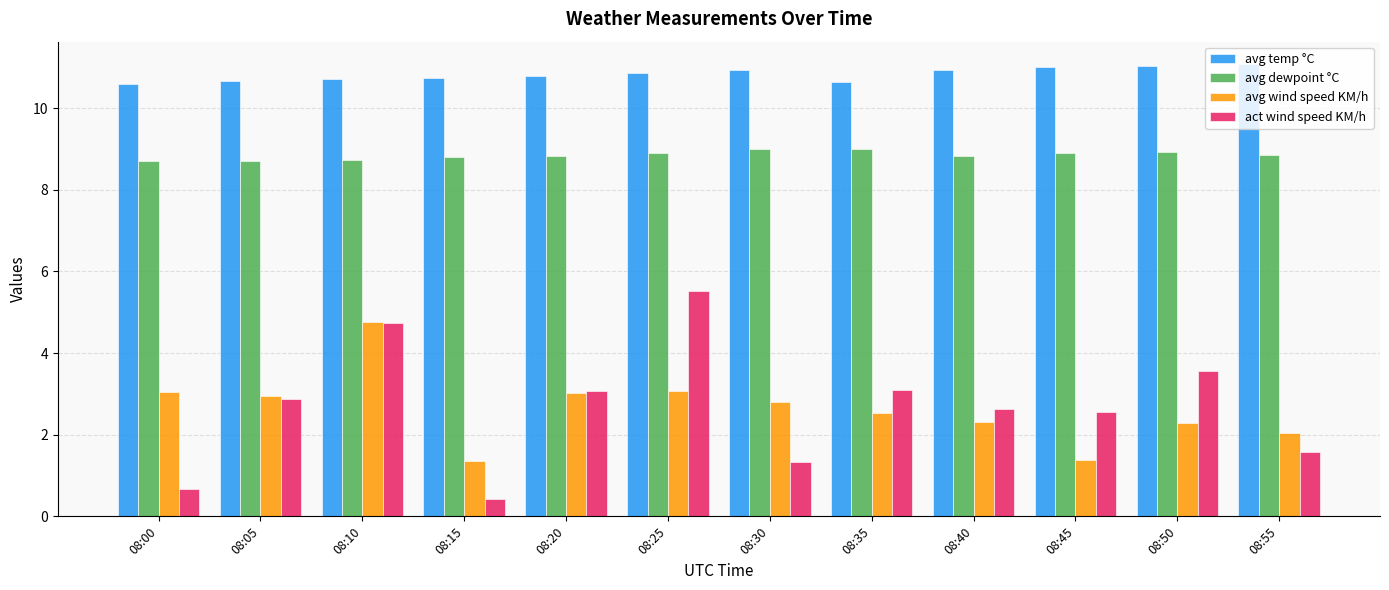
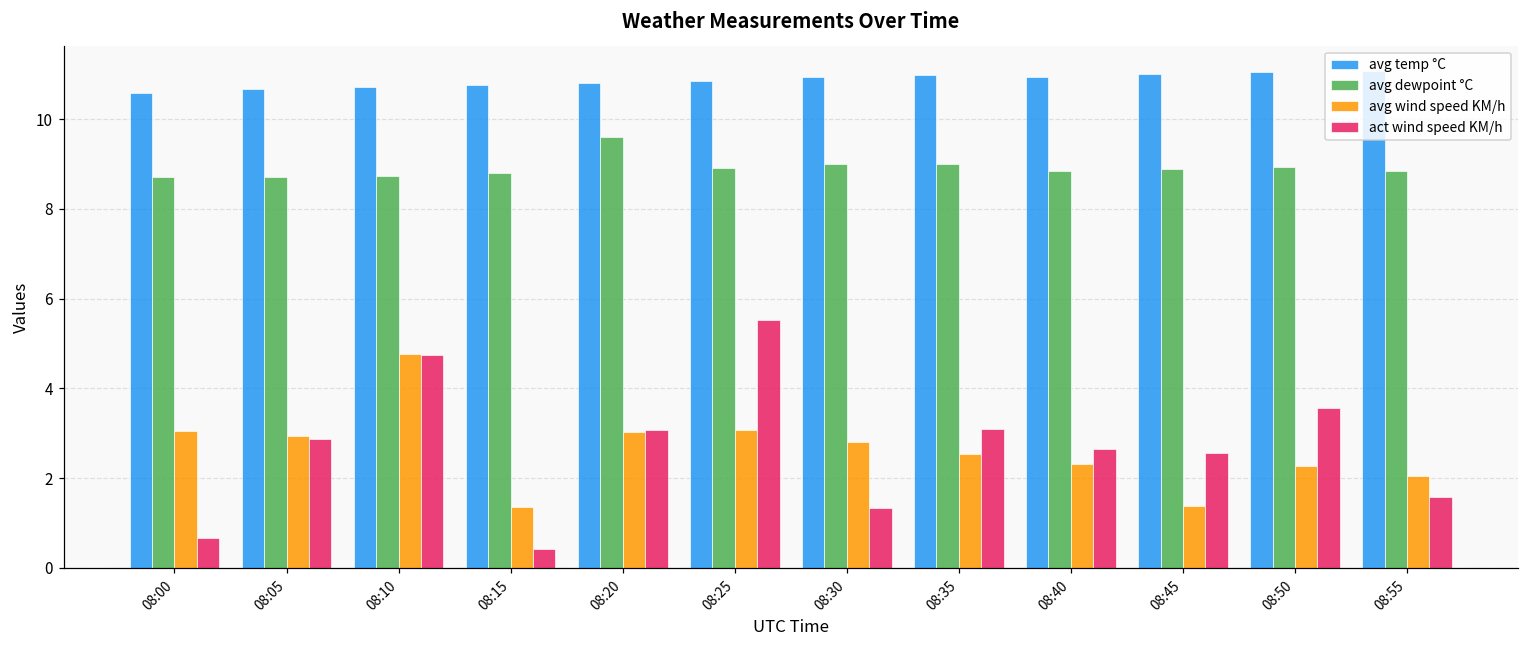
  {
    "avg temp °C": {
      "08:00": 10.6,
      "08:05": 10.7,
      "08:10": 10.7,
      "08:15": 10.8,
      "08:20": 10.8,
      "08:25": 10.9,
      "08:30": 10.9,
-     "08:35": 10.6,
+     "08:35": 11.0,
      "08:40": 10.9,
      "08:45": 11.0,
      "08:50": 11.0
    },
    "avg dewpoint °C": {
      "08:00": 8.7,
      "08:05": 8.7,
      "08:10": 8.7,
      "08:15": 8.8,
-     "08:20": 8.8,
+     "08:20": 9.6,
      "08:25": 8.9,
      "08:30": 9.0,
      "08:35": 9.0,
      "08:40": 8.8,
      "08:45": 8.9,
      "08:50": 8.9,
      "08:55": 8.8
    },
    "avg wind speed KM/h": {
      "08:00": 3.1,
      "08:05": 2.9,
      "08:10": 4.8,
      "08:15": 1.4,
      "08:20": 3.0,
      "08:25": 3.1,
      "08:30": 2.8,
      "08:35": 2.5,
      "08:40": 2.3,
      "08:45": 1.4,
      "08:50": 2.3,
      "08:55": 2.0
    },
    "act wind speed KM/h": {
      "08:00": 0.7,
      "08:05": 2.9,
      "08:10": 4.7,
      "08:15": 0.4,
      "08:20": 3.1,
      "08:25": 5.5,
      "08:30": 1.3,
      "08:35": 3.1,
      "08:40": 2.6,
      "08:45": 2.6,
      "08:50": 3.6,
      "08:55": 1.6
    }
  }
